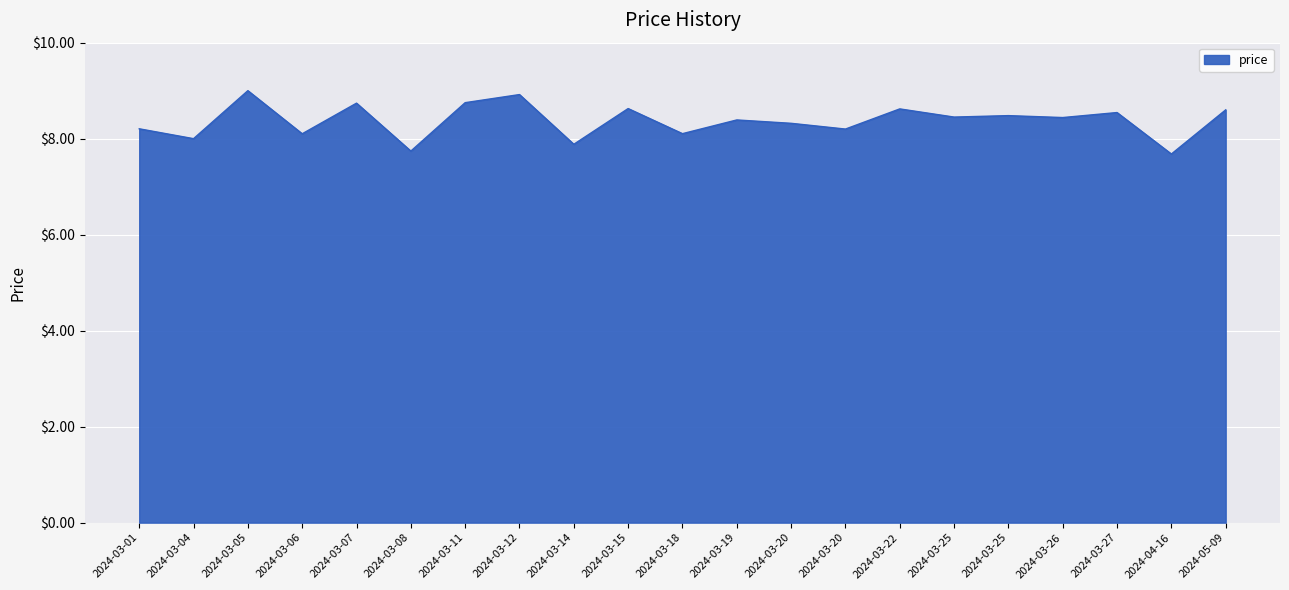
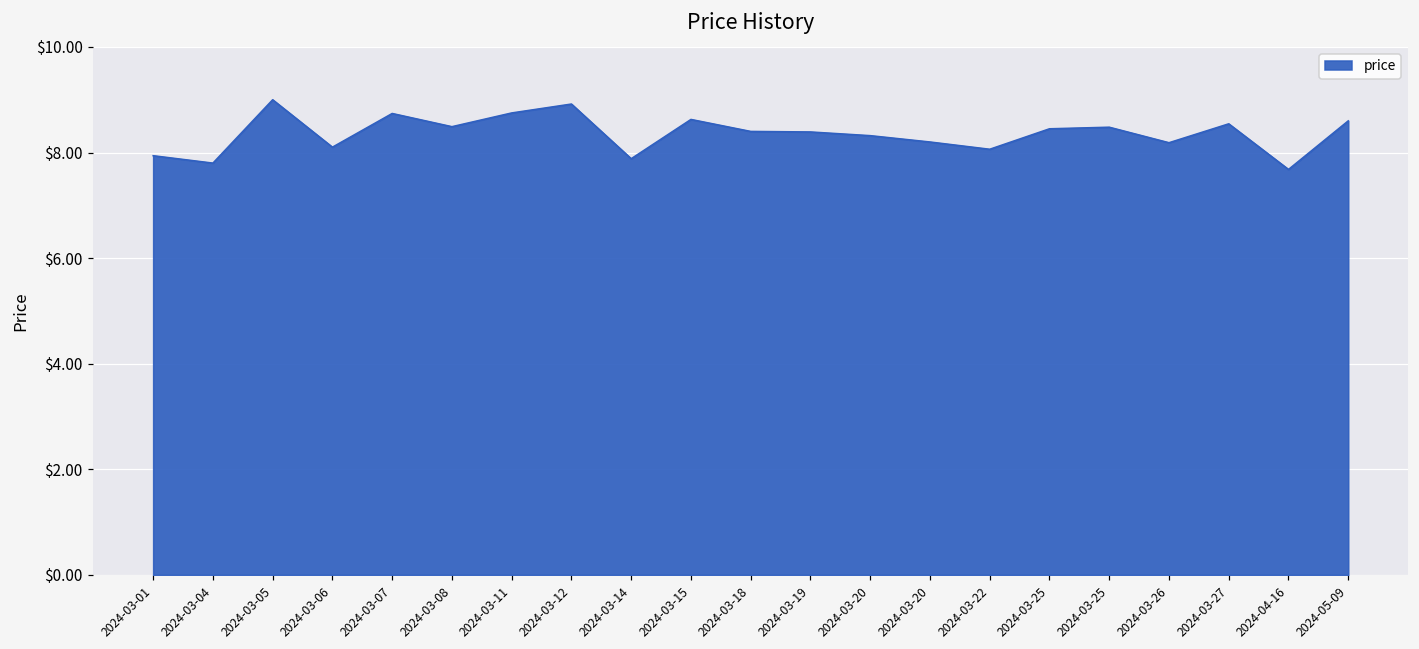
  {
-   "2024-03-01": "$8.2",
-   "2024-03-04": "$8.0",
+   "2024-03-01": "$7.9",
+   "2024-03-04": "$7.8",
    "2024-03-05": "$9.0",
    "2024-03-06": "$8.1",
    "2024-03-07": "$8.7",
-   "2024-03-08": "$7.7",
+   "2024-03-08": "$8.5",
    "2024-03-11": "$8.8",
    "2024-03-12": "$8.9",
    "2024-03-14": "$7.9",
    "2024-03-15": "$8.6",
-   "2024-03-18": "$8.1",
+   "2024-03-18": "$8.4",
    "2024-03-19": "$8.4",
-   "2024-03-22": "$8.6",
-   "2024-03-26": "$8.4",
+   "2024-03-22": "$8.1",
+   "2024-03-26": "$8.2",
    "2024-03-27": "$8.5",
    "2024-04-16": "$7.7",
    "2024-05-09": "$8.6"
  }
